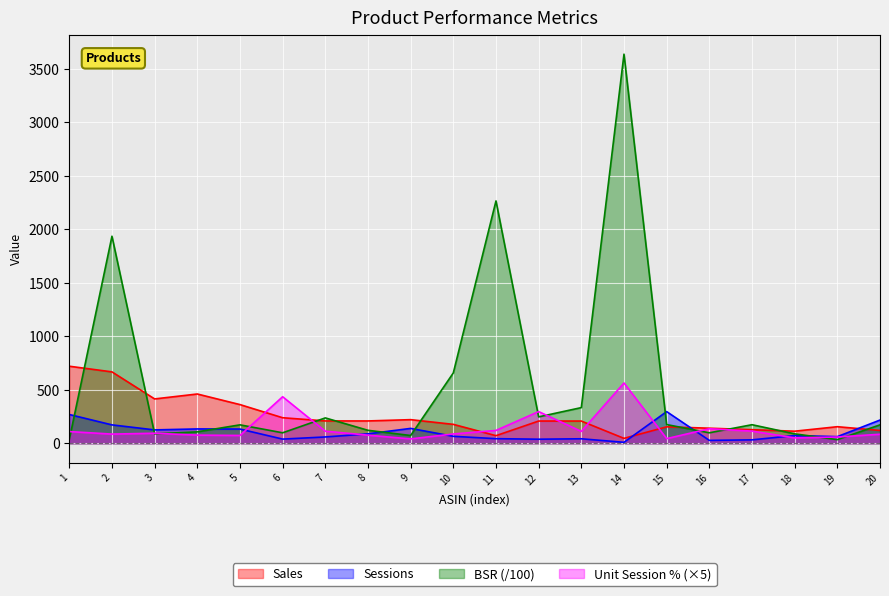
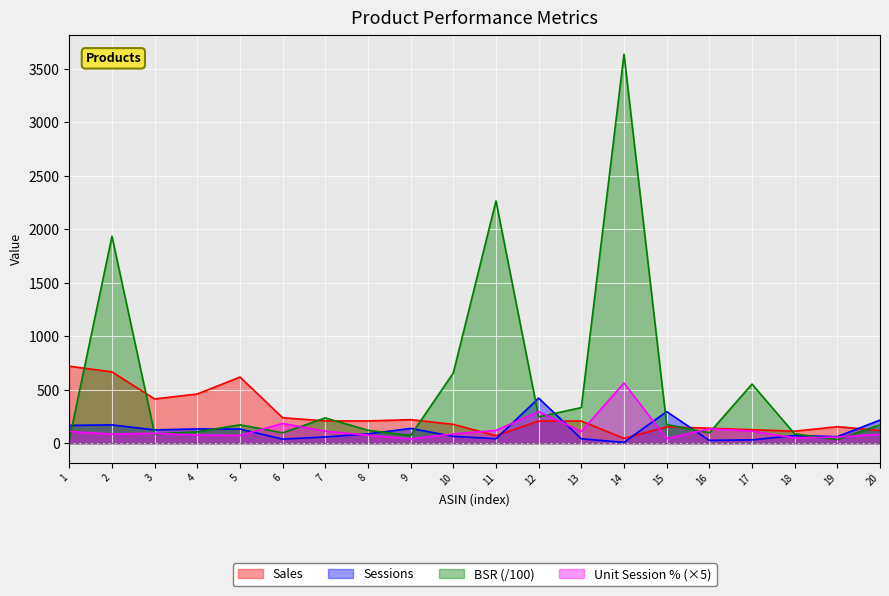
  {
    "Sales": {
      "1": 720,
      "2": 670,
      "3": 410,
      "4": 460,
-     "5": 360,
+     "5": 620,
      "6": 240,
      "7": 210,
      "8": 210,
      "9": 220,
      "10": 180,
      "11": 70,
      "12": 210,
      "13": 210,
      "14": 40,
      "18": 110,
      "19": 150,
      "20": 120
    },
    "Sessions": {
-     "1": 270,
+     "1": 170,
      "2": 170,
      "3": 120,
      "4": 130,
      "5": 130,
      "6": 40,
      "7": 60,
      "9": 140,
      "11": 40,
-     "12": 40,
+     "12": 420,
      "13": 40,
      "14": 10,
      "15": 300,
      "16": 30,
      "17": 30,
      "20": 220
    },
    "BSR (/100)": {
      "1": 30,
      "2": 1930,
      "4": 110,
      "5": 170,
      "6": 100,
      "7": 240,
      "8": 120,
      "9": 70,
      "10": 660,
      "11": 2260,
      "12": 250,
      "13": 330,
      "14": 3640,
      "16": 100,
-     "17": 170,
+     "17": 550,
      "19": 30,
      "20": 170
    },
    "Unit Session % (×5)": {
      "1": 110,
      "2": 80,
      "4": 80,
      "5": 70,
-     "6": 430,
+     "6": 180,
      "7": 110,
      "9": 40,
      "11": 120,
      "12": 300,
      "13": 110,
      "14": 560,
      "15": 40,
      "20": 80
    }
  }
